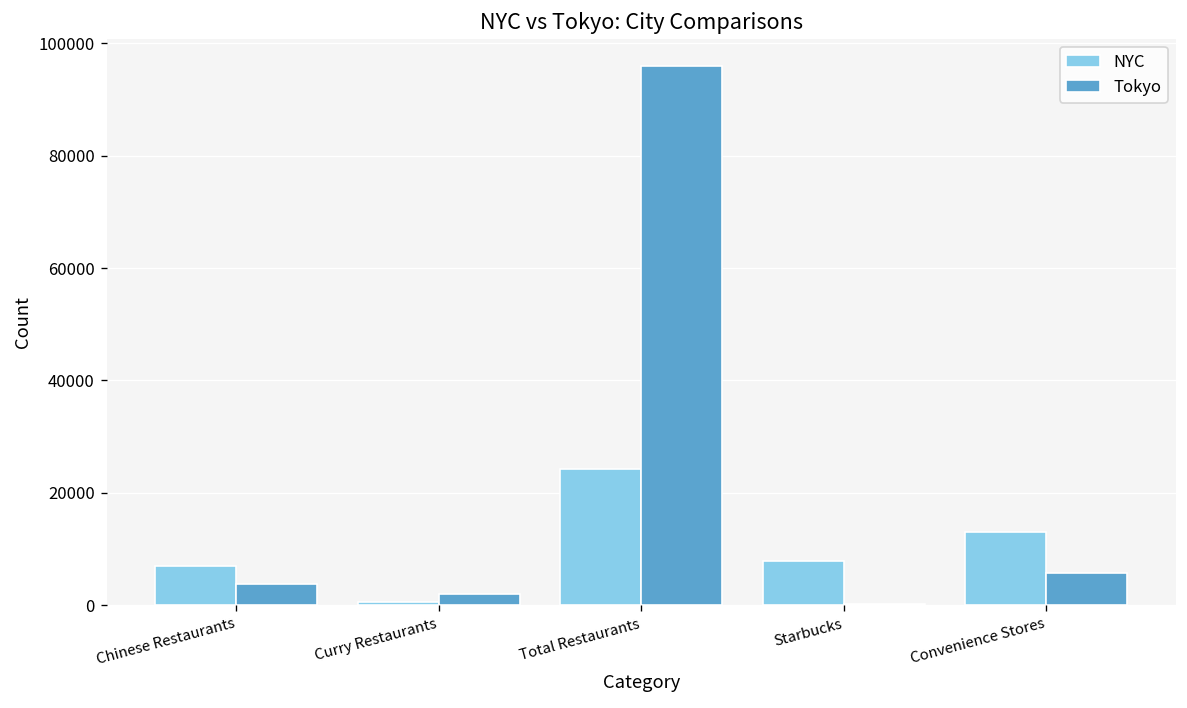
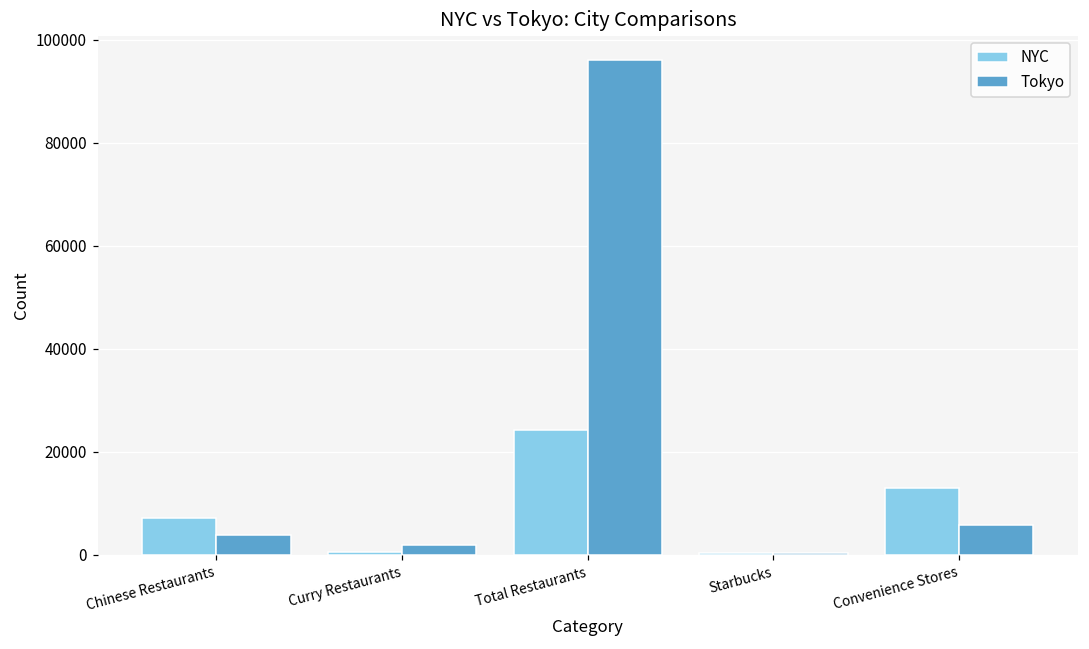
  {
    "NYC": {
      "Chinese Restaurants": 7000,
      "Curry Restaurants": 1000,
      "Total Restaurants": 24000,
-     "Starbucks": 8000,
+     "Starbucks": 0,
      "Convenience Stores": 13000
    },
    "Tokyo": {
      "Chinese Restaurants": 4000,
      "Curry Restaurants": 2000,
      "Total Restaurants": 96000,
      "Convenience Stores": 6000
    }
  }
